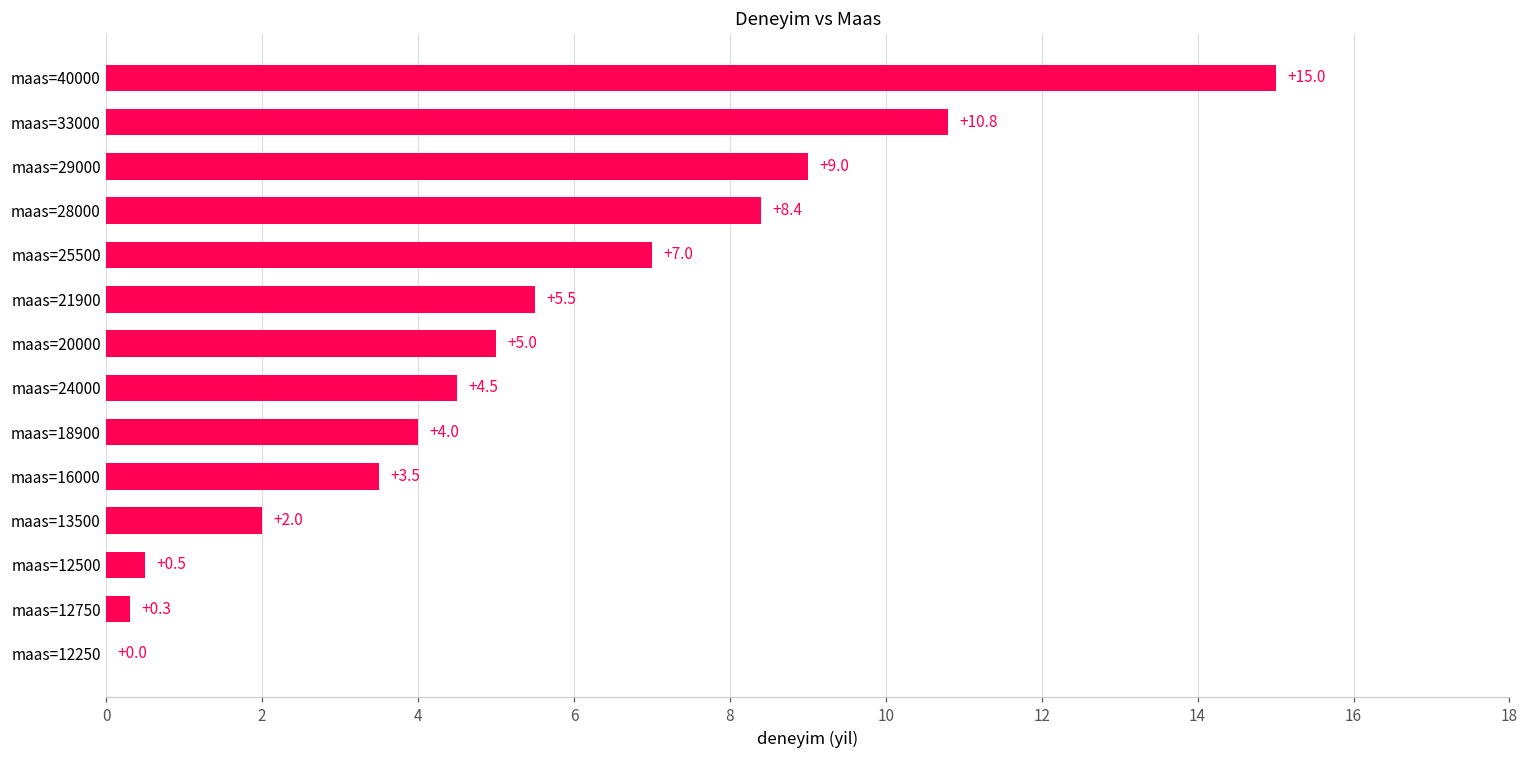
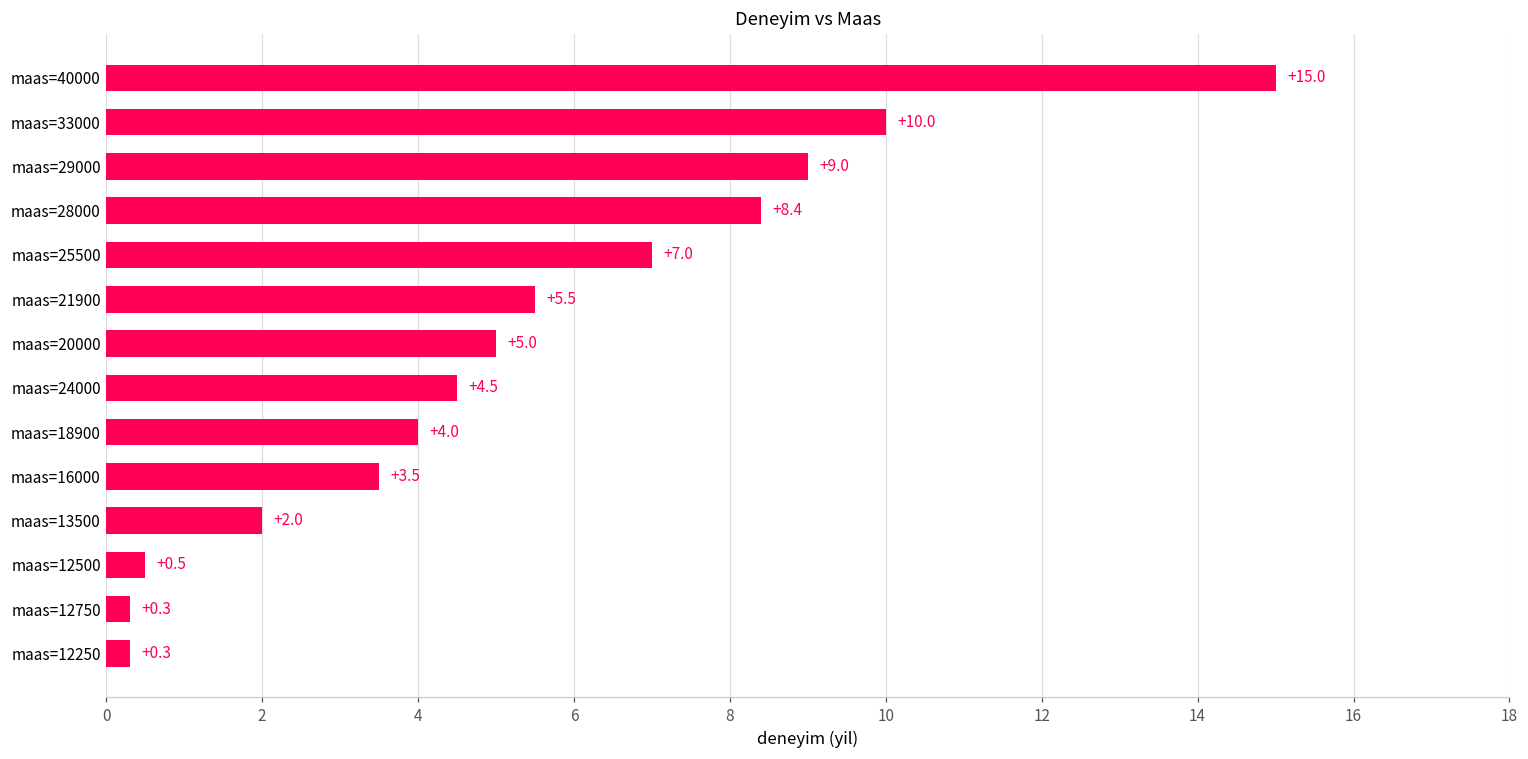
  {
    "maas=40000": "+15.0",
-   "maas=33000": "+10.8",
+   "maas=33000": "+10.0",
    "maas=29000": "+9.0",
    "maas=28000": "+8.4",
    "maas=25500": "+7.0",
    "maas=21900": "+5.5",
    "maas=20000": "+5.0",
    "maas=24000": "+4.5",
    "maas=18900": "+4.0",
    "maas=16000": "+3.5",
    "maas=13500": "+2.0",
    "maas=12500": "+0.5",
    "maas=12750": "+0.3",
-   "maas=12250": "+0.0"
+   "maas=12250": "+0.3"
  }
